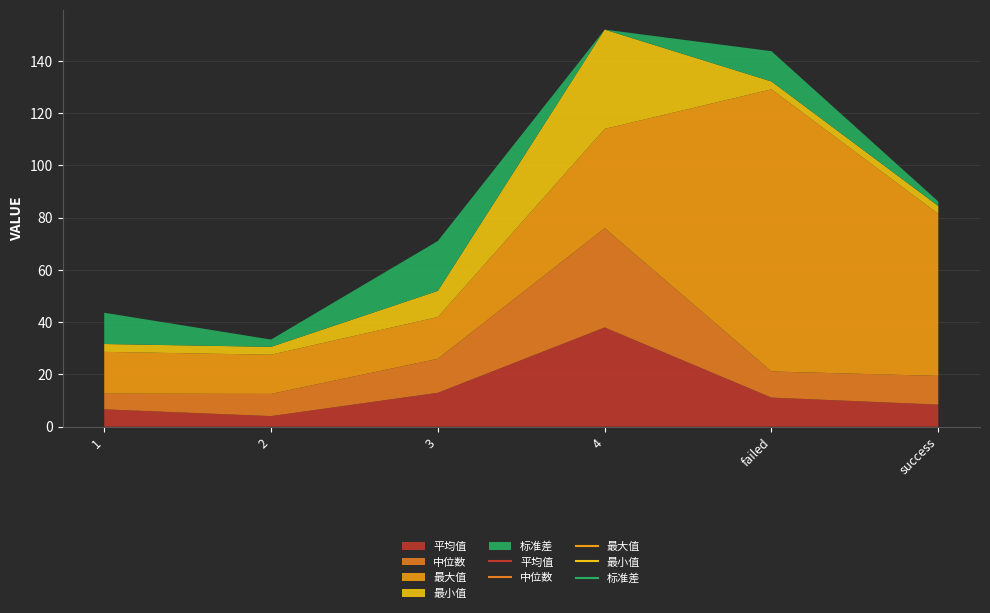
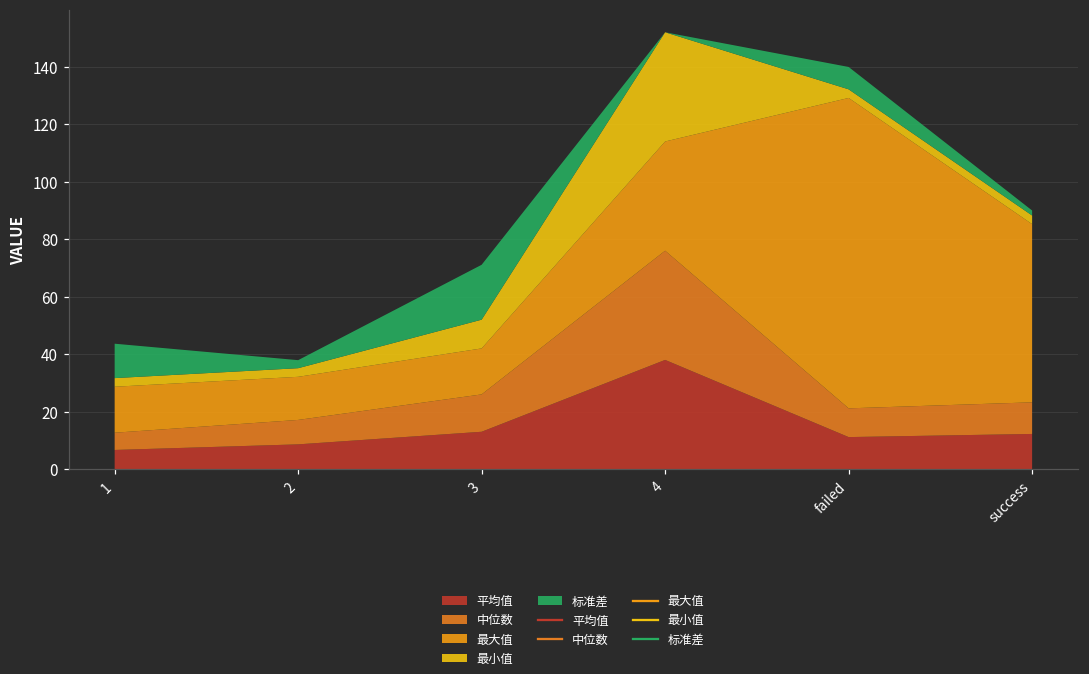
  {
    "平均值": {
      "1": 7,
-     "2": 4,
+     "2": 9,
      "3": 13,
      "4": 38,
      "failed": 11,
-     "success": 8
+     "success": 12
    },
    "标准差": {
      "1": 12,
      "2": 3,
      "3": 19,
-     "failed": 12,
+     "failed": 8,
      "success": 2
    }
  }
